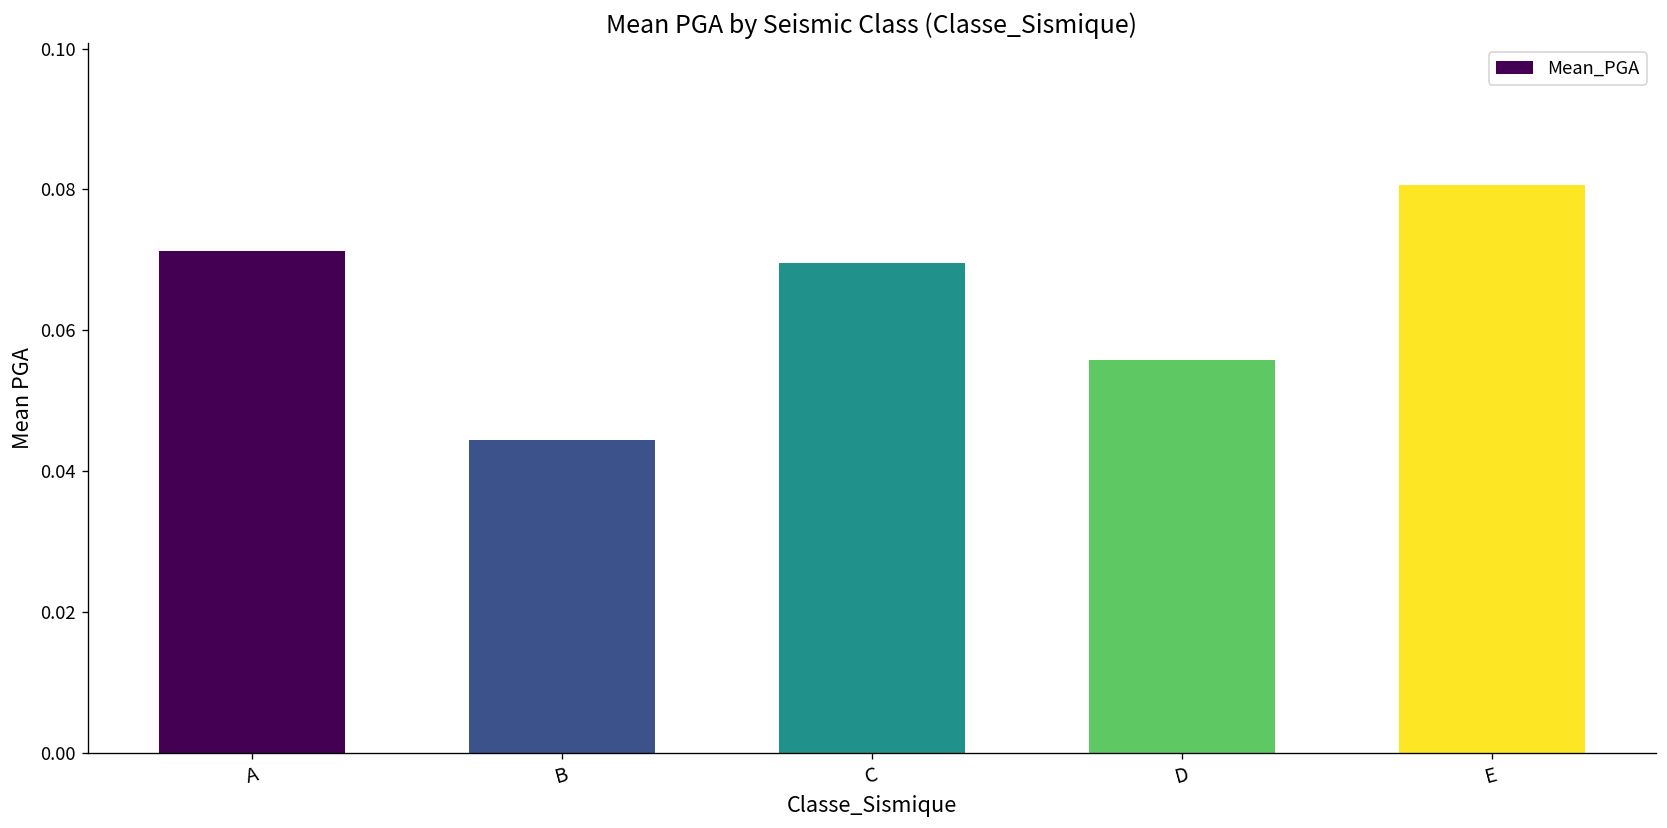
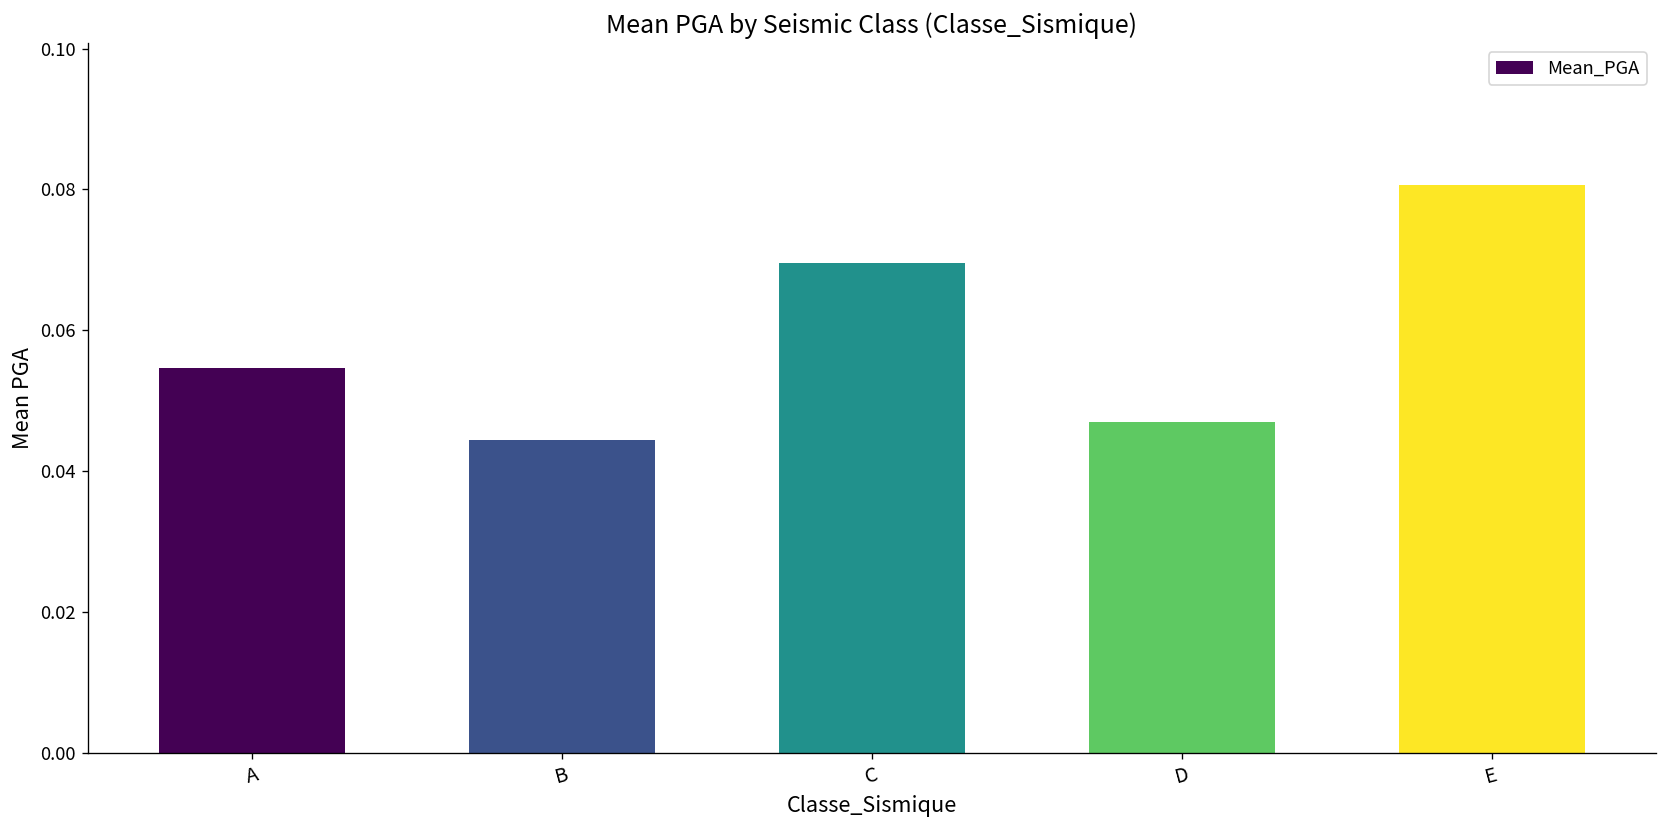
  {
-   "A": 0.071,
+   "A": 0.055,
    "B": 0.044,
    "C": 0.070,
-   "D": 0.056,
+   "D": 0.047,
    "E": 0.081
  }
